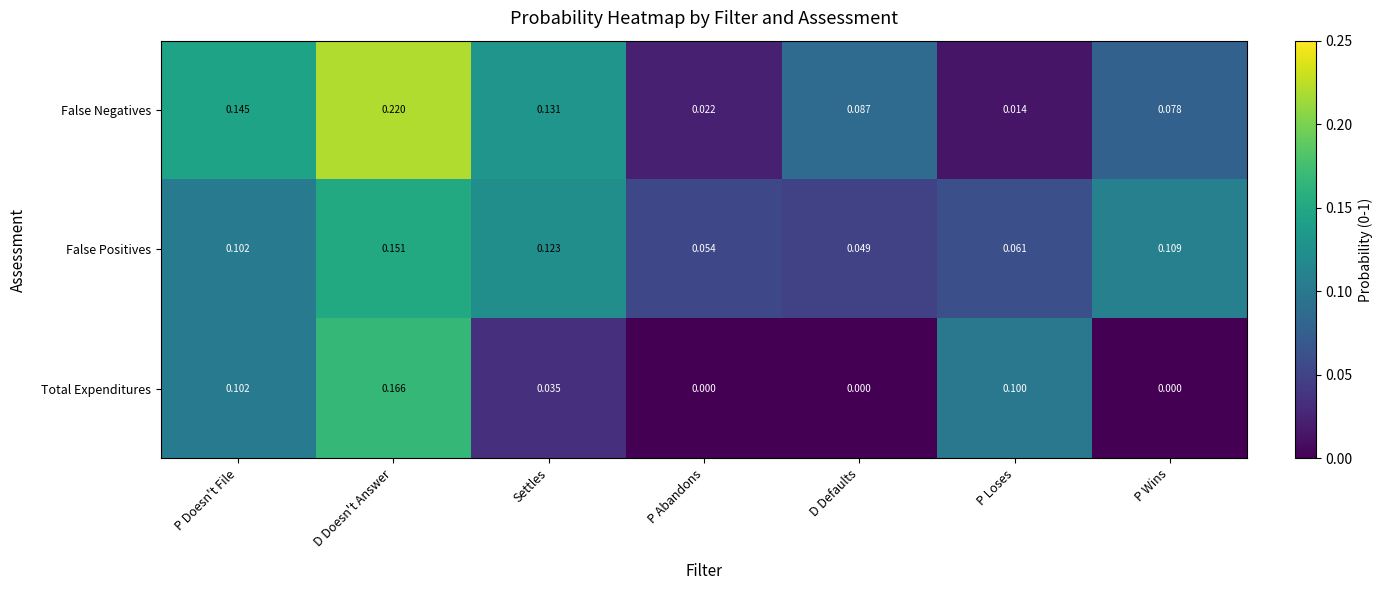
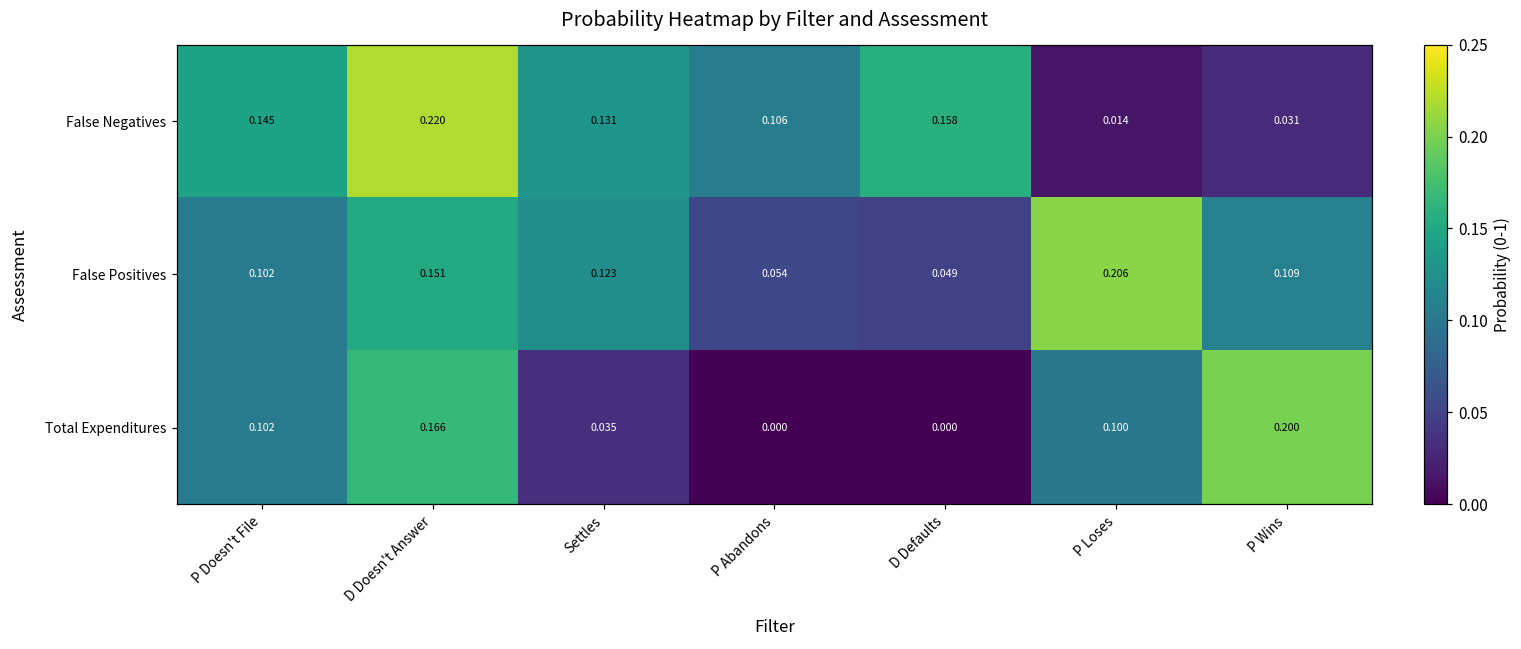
  {
    "False Negatives": {
      "P Doesn't File": 0.145,
      "D Doesn't Answer": 0.220,
      "Settles": 0.131,
-     "P Abandons": 0.022,
-     "D Defaults": 0.087,
+     "P Abandons": 0.106,
+     "D Defaults": 0.158,
      "P Loses": 0.014,
-     "P Wins": 0.078
+     "P Wins": 0.031
    },
    "False Positives": {
      "P Doesn't File": 0.102,
      "D Doesn't Answer": 0.151,
      "Settles": 0.123,
      "P Abandons": 0.054,
      "D Defaults": 0.049,
-     "P Loses": 0.061,
+     "P Loses": 0.206,
      "P Wins": 0.109
    },
    "Total Expenditures": {
      "P Doesn't File": 0.102,
      "D Doesn't Answer": 0.166,
      "Settles": 0.035,
      "P Abandons": 0.000,
      "D Defaults": 0.000,
      "P Loses": 0.100,
-     "P Wins": 0.000
+     "P Wins": 0.200
    }
  }
